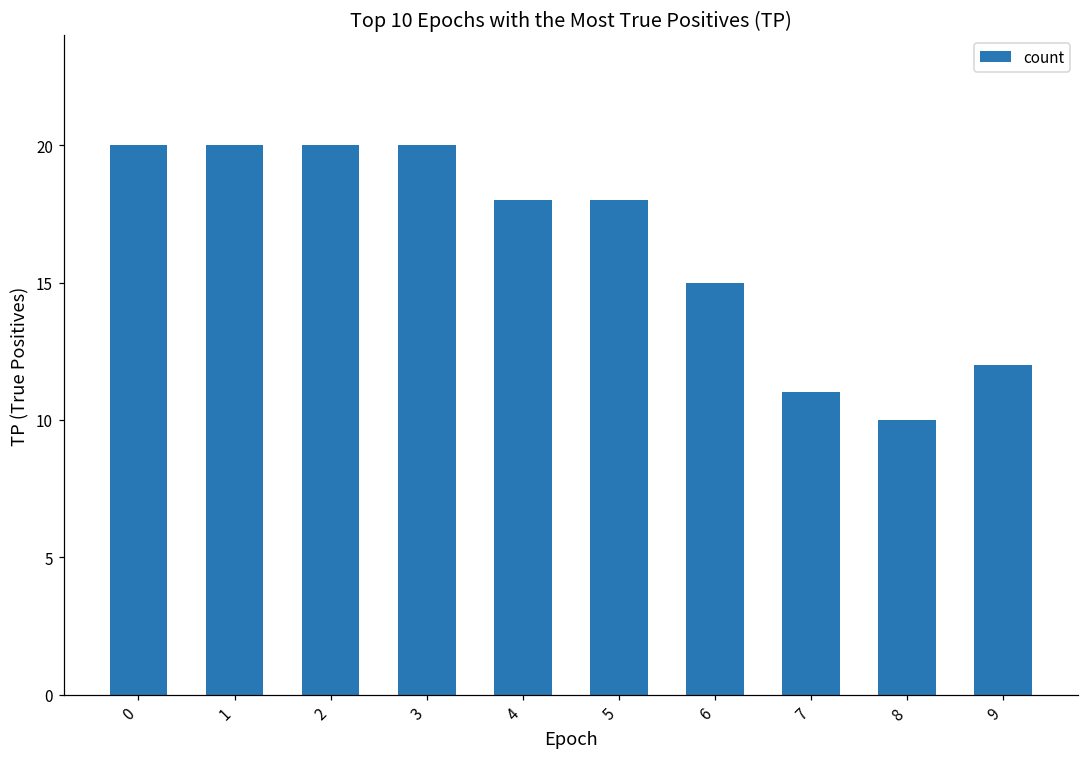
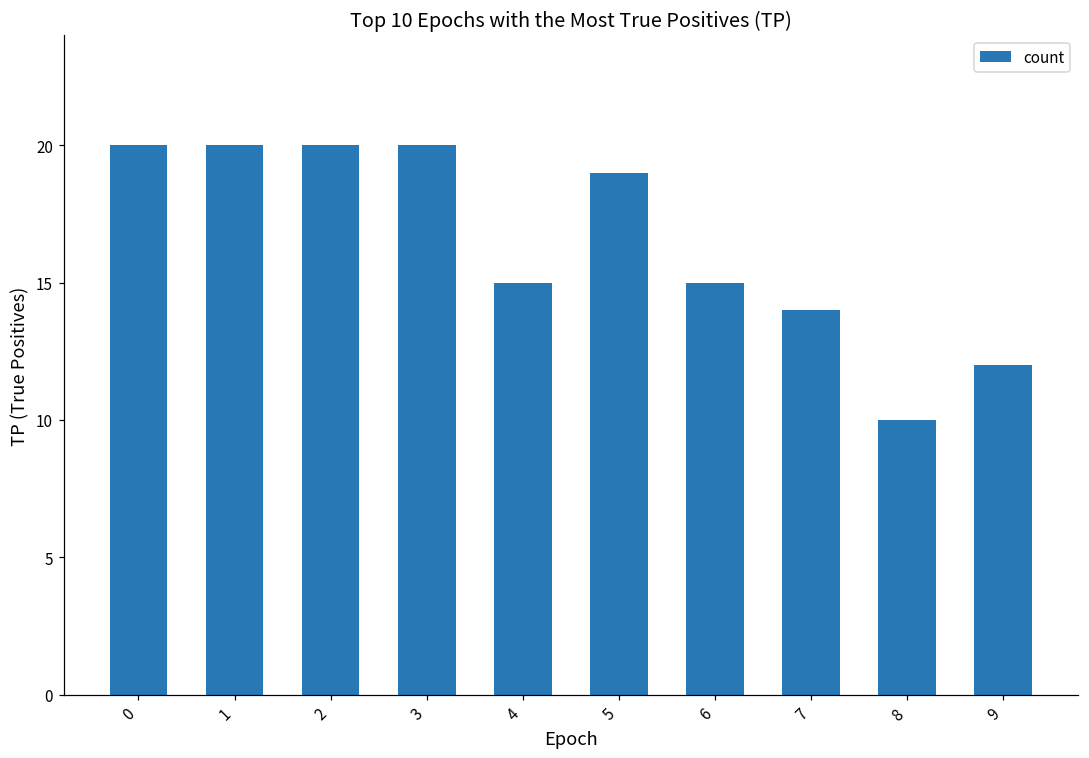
  {
    "0": 20,
    "1": 20,
    "2": 20,
    "3": 20,
-   "4": 18,
-   "5": 18,
+   "4": 15,
+   "5": 19,
    "6": 15,
-   "7": 11,
+   "7": 14,
    "8": 10,
    "9": 12
  }
